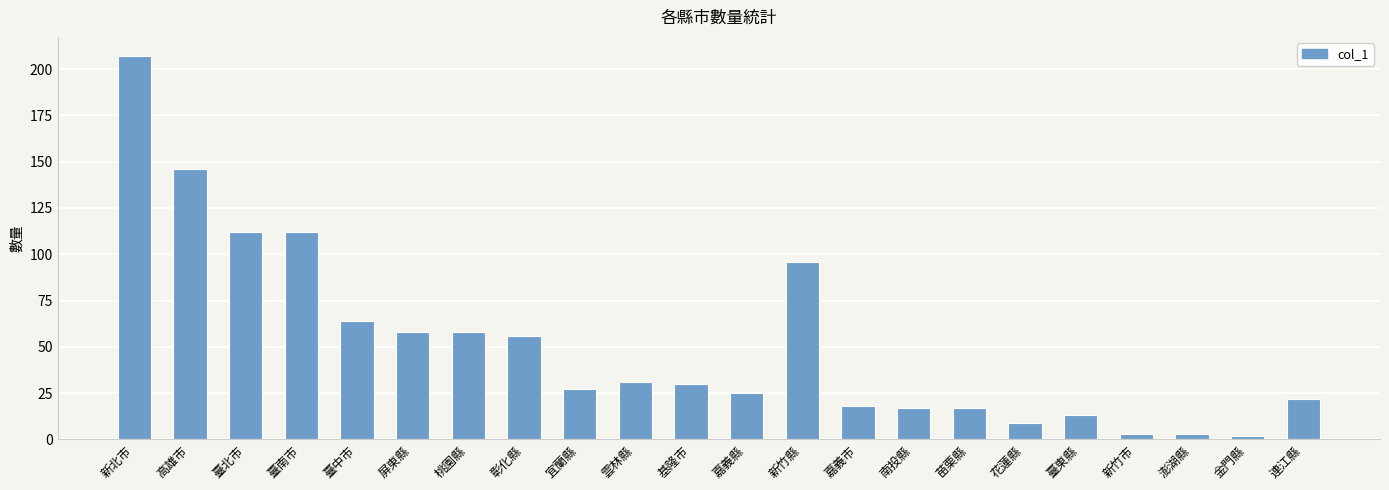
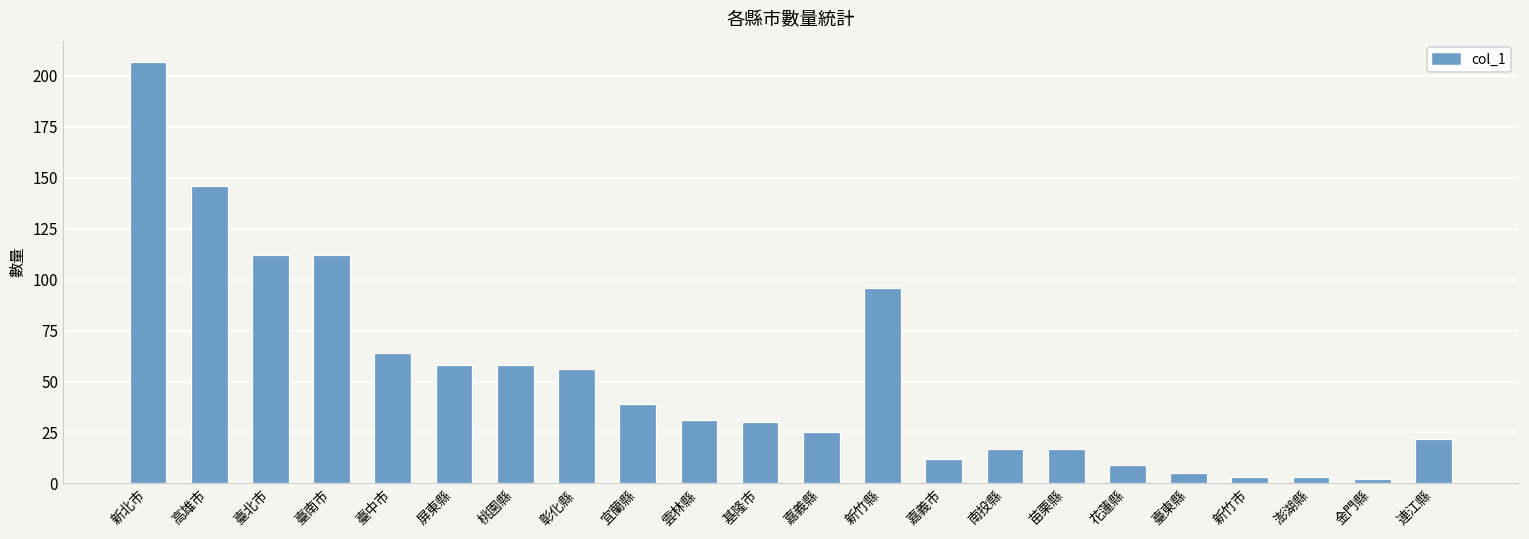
  {
    "新北市": 207,
    "高雄市": 146,
    "臺北市": 112,
    "臺南市": 112,
    "臺中市": 64,
    "屏東縣": 58,
    "桃園縣": 58,
    "彰化縣": 56,
-   "宜蘭縣": 27,
+   "宜蘭縣": 39,
    "雲林縣": 31,
    "基隆市": 30,
    "嘉義縣": 25,
    "新竹縣": 96,
-   "嘉義市": 18,
+   "嘉義市": 12,
    "南投縣": 17,
    "苗栗縣": 17,
    "花蓮縣": 9,
-   "臺東縣": 13,
+   "臺東縣": 5,
    "新竹市": 3,
    "澎湖縣": 3,
    "金門縣": 2,
    "連江縣": 22
  }
